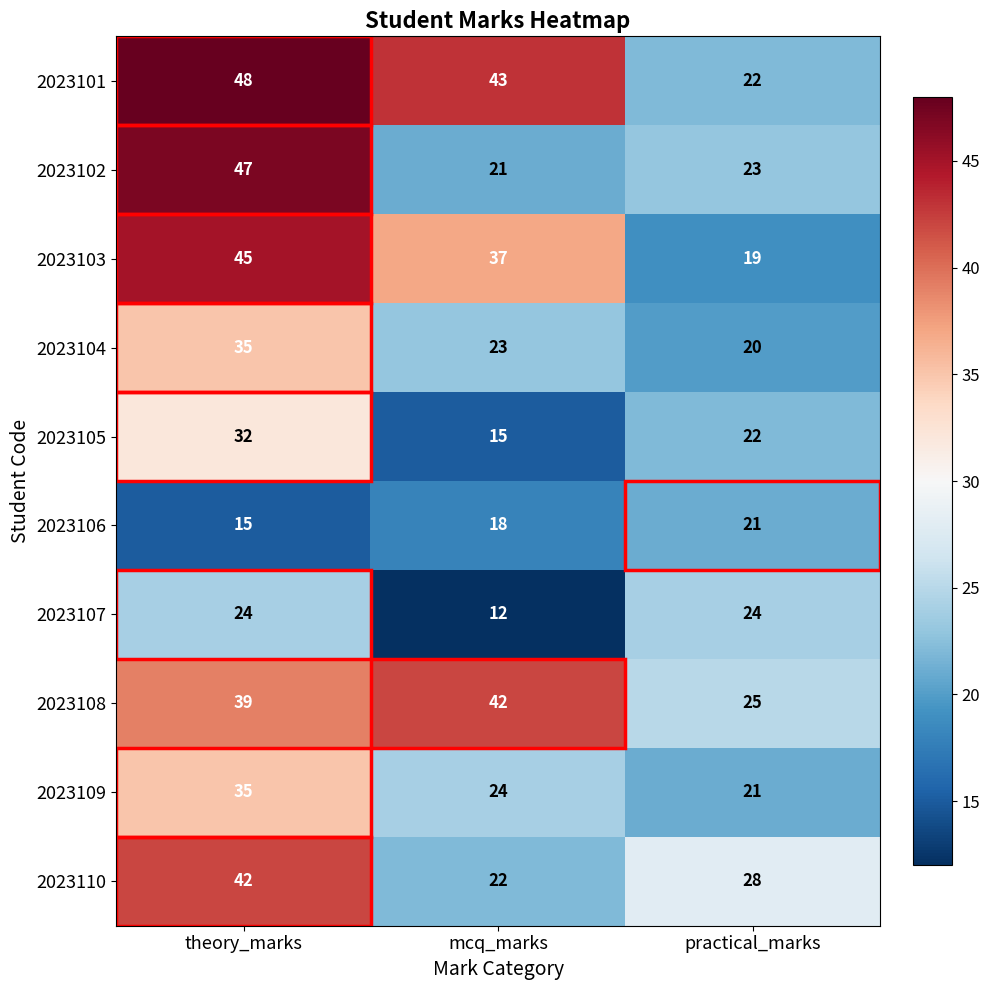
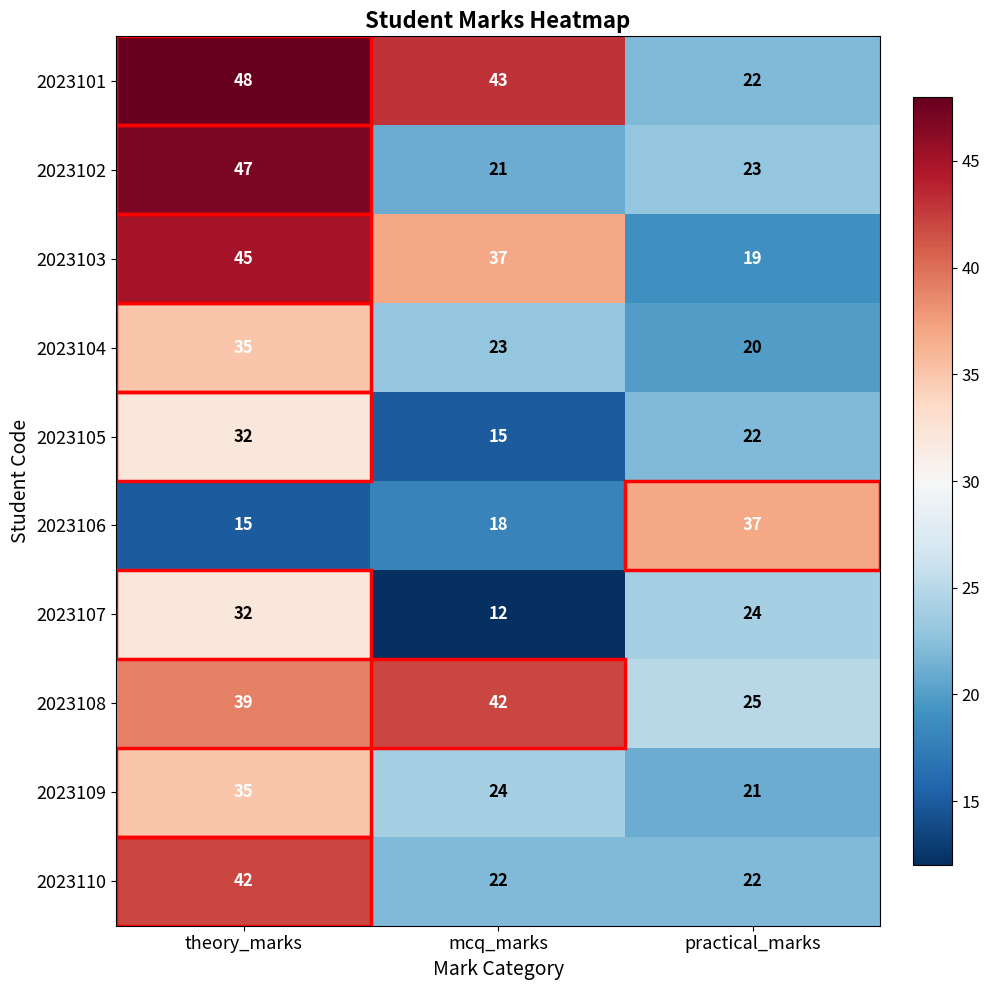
  {
    "2023101": {
      "theory_marks": 48,
      "mcq_marks": 43,
      "practical_marks": 22
    },
    "2023102": {
      "theory_marks": 47,
      "mcq_marks": 21,
      "practical_marks": 23
    },
    "2023103": {
      "theory_marks": 45,
      "mcq_marks": 37,
      "practical_marks": 19
    },
    "2023104": {
      "theory_marks": 35,
      "mcq_marks": 23,
      "practical_marks": 20
    },
    "2023105": {
      "theory_marks": 32,
      "mcq_marks": 15,
      "practical_marks": 22
    },
    "2023106": {
      "theory_marks": 15,
      "mcq_marks": 18,
-     "practical_marks": 21
+     "practical_marks": 37
    },
    "2023107": {
-     "theory_marks": 24,
+     "theory_marks": 32,
      "mcq_marks": 12,
      "practical_marks": 24
    },
    "2023108": {
      "theory_marks": 39,
      "mcq_marks": 42,
      "practical_marks": 25
    },
    "2023109": {
      "theory_marks": 35,
      "mcq_marks": 24,
      "practical_marks": 21
    },
    "2023110": {
      "theory_marks": 42,
      "mcq_marks": 22,
-     "practical_marks": 28
+     "practical_marks": 22
    }
  }
